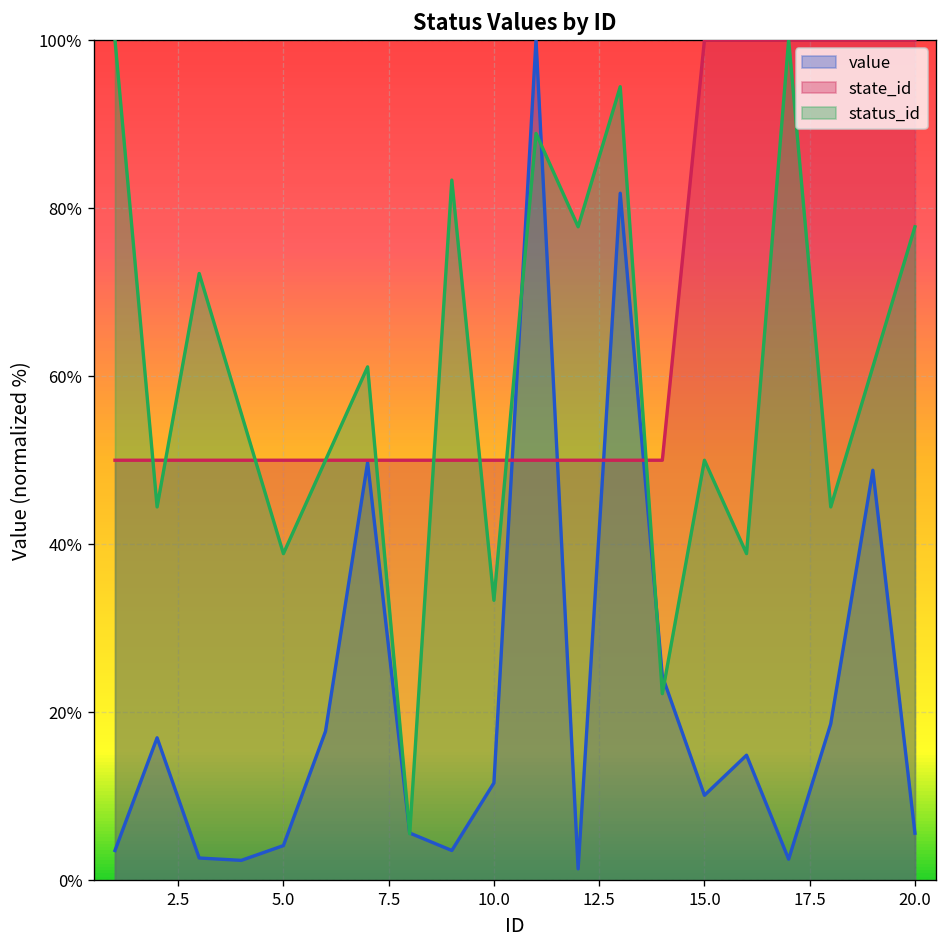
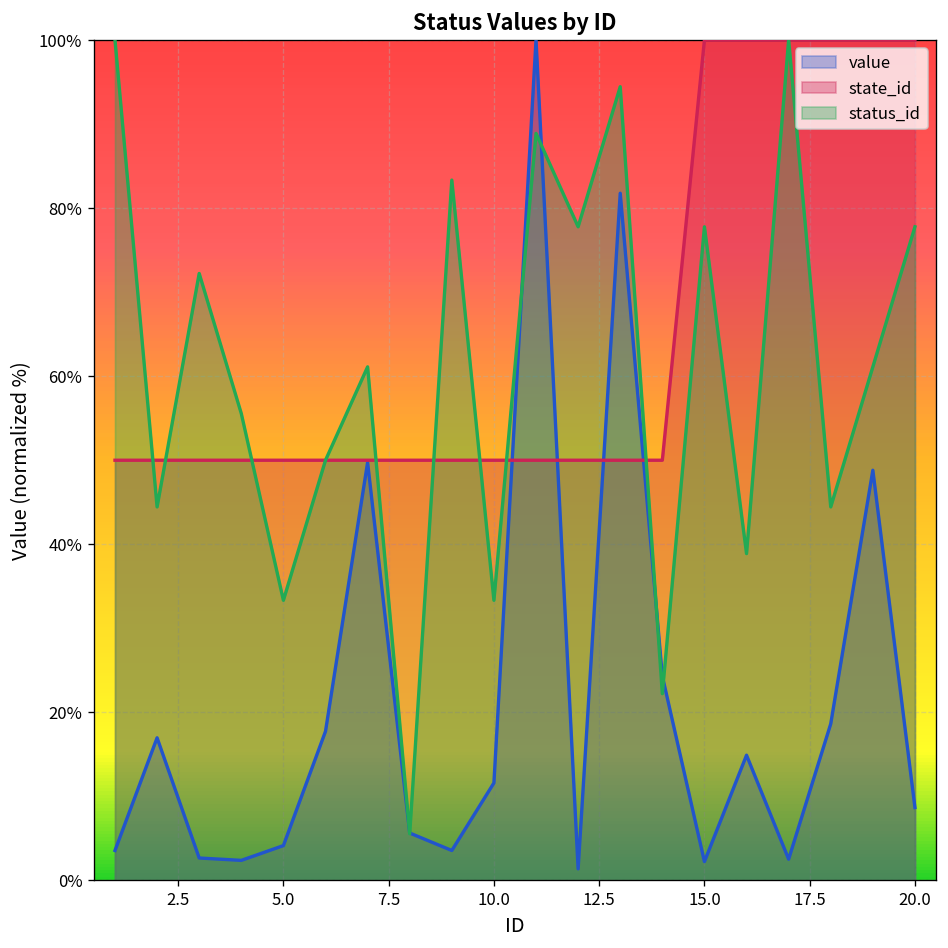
  {
    "value": {
      "5.0": "4%",
      "10.0": "12%",
-     "15.0": "10%",
-     "20.0": "6%"
+     "15.0": "2%",
+     "20.0": "9%"
    },
    "state_id": {
      "5.0": "50%",
      "10.0": "50%",
      "15.0": "100%",
      "20.0": "100%"
    },
    "status_id": {
-     "5.0": "39%",
+     "5.0": "33%",
      "10.0": "33%",
-     "15.0": "50%",
+     "15.0": "78%",
      "20.0": "78%"
    }
  }
